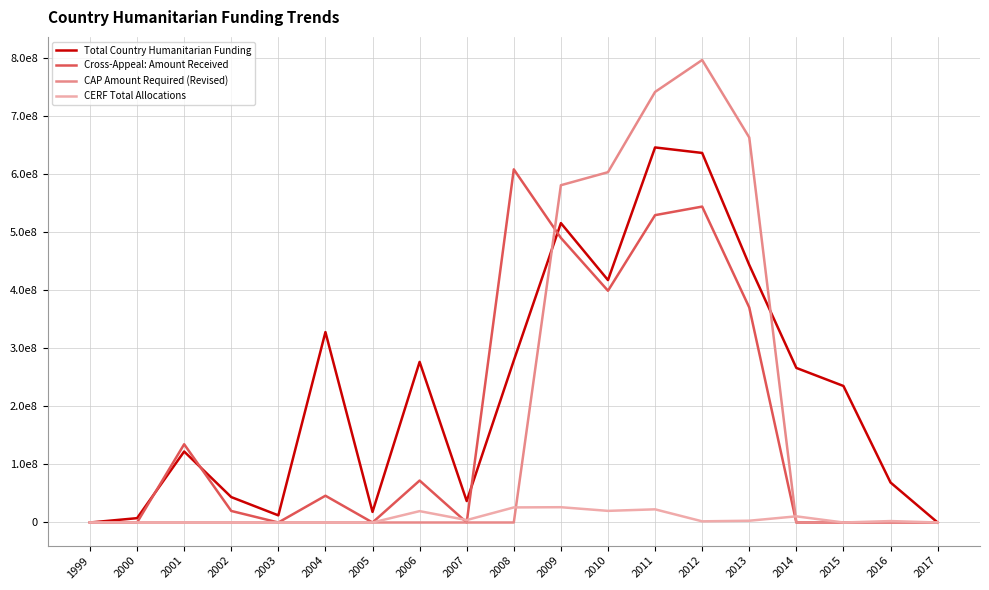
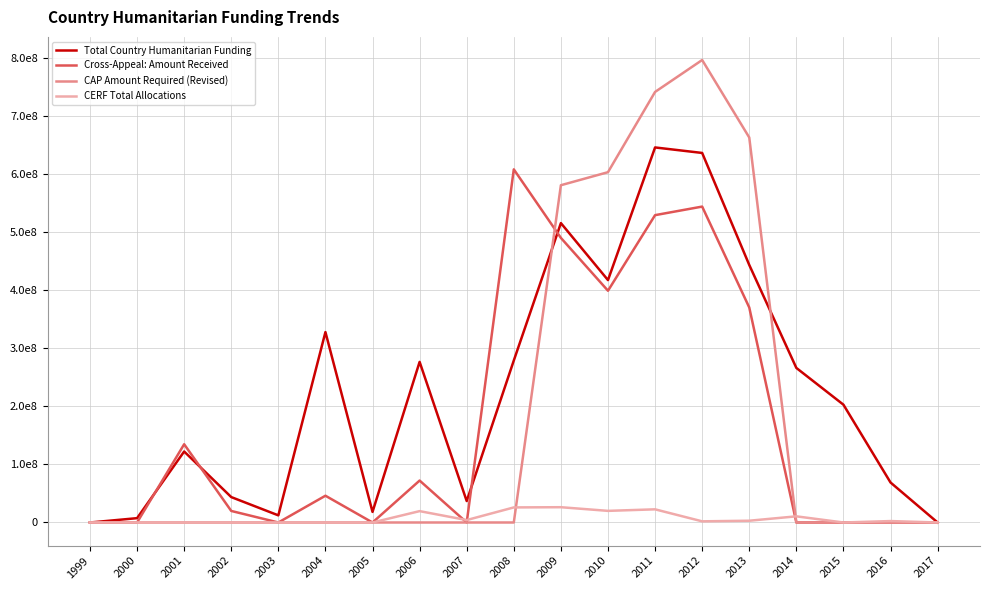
  {
    "Total Country Humanitarian Funding": {
      "2000": 10000000,
      "2001": 120000000,
      "2002": 40000000,
      "2003": 10000000,
      "2004": 330000000,
      "2005": 20000000,
      "2006": 280000000,
      "2007": 40000000,
      "2008": 280000000,
      "2009": 520000000,
      "2010": 420000000,
      "2011": 650000000,
      "2012": 640000000,
      "2013": 440000000,
      "2014": 270000000,
-     "2015": 240000000,
+     "2015": 200000000,
      "2016": 70000000
    },
    "Cross-Appeal: Amount Received": {
      "2001": 130000000,
      "2002": 20000000,
      "2004": 50000000,
      "2006": 70000000,
      "2008": 610000000,
      "2009": 490000000,
      "2010": 400000000,
      "2011": 530000000,
      "2012": 540000000,
      "2013": 370000000
    }
  }
